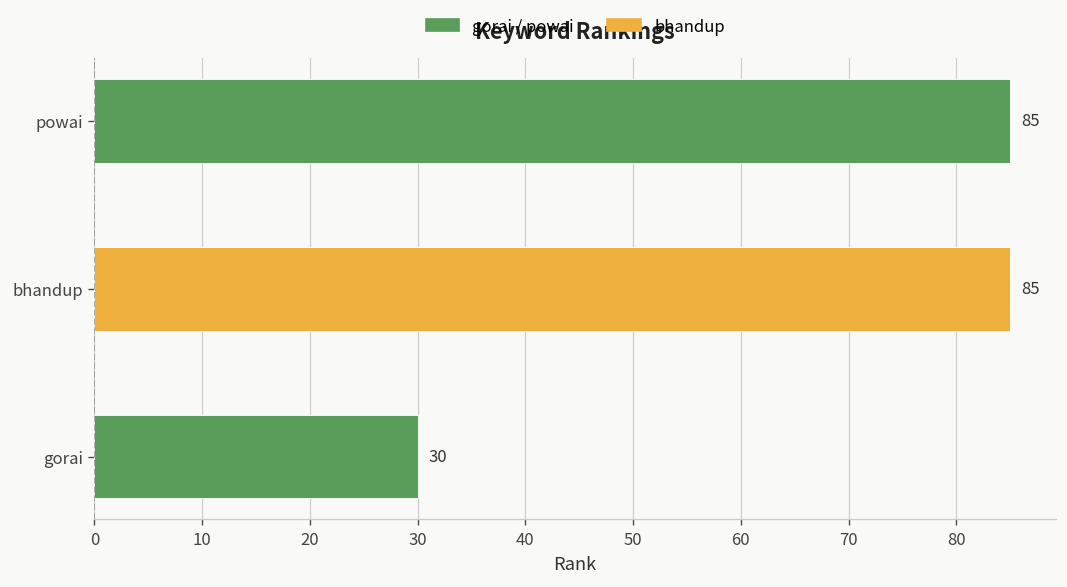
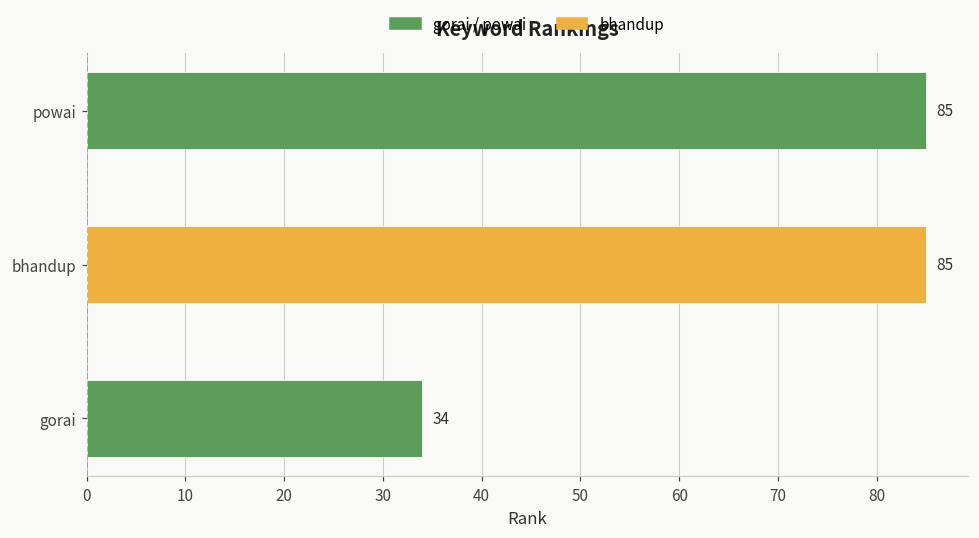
  {
    "powai": 85,
    "bhandup": 85,
-   "gorai": 30
+   "gorai": 34
  }
